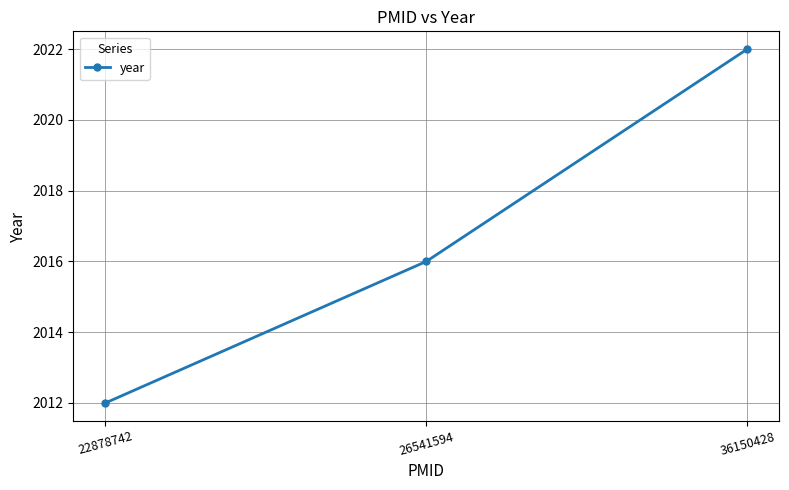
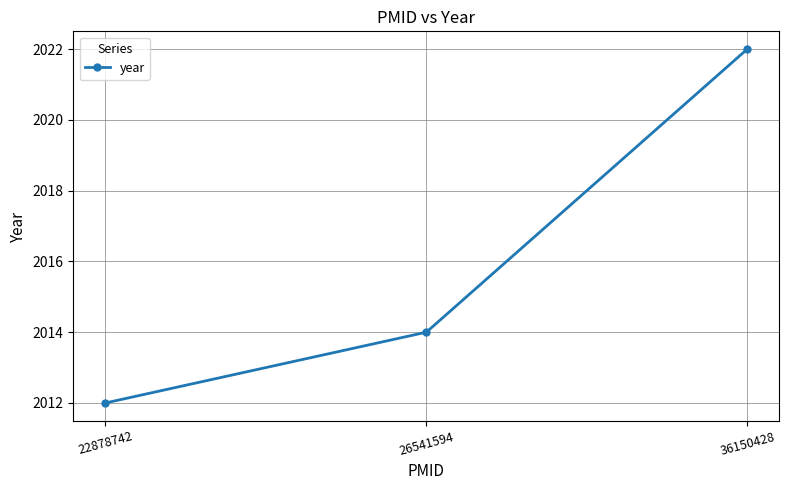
  {
    "22878742": 2012,
-   "26541594": 2016,
+   "26541594": 2014,
    "36150428": 2022
  }
